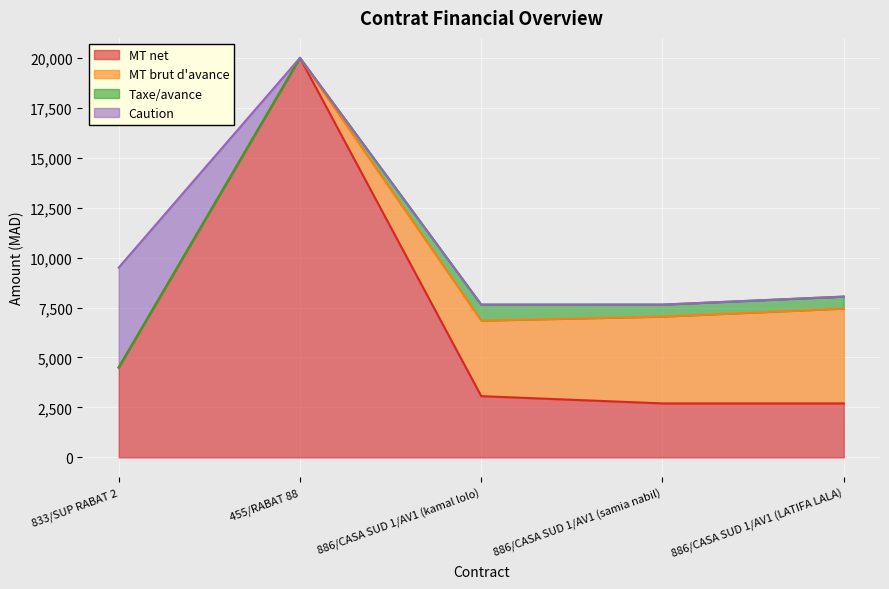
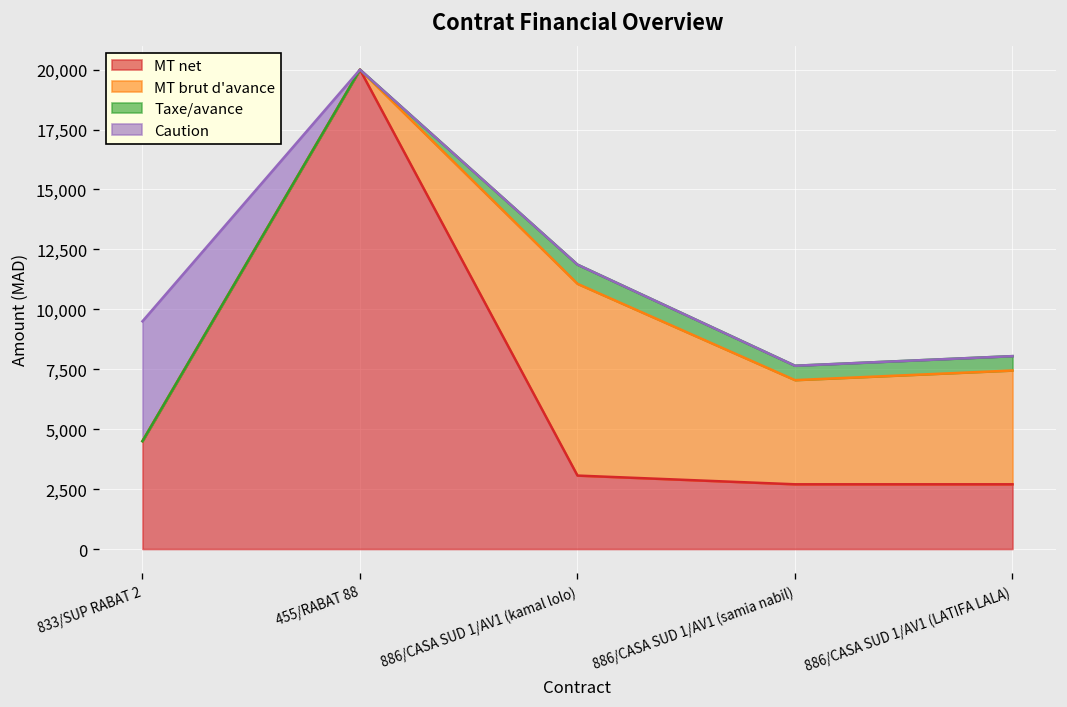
  {
    "MT net": {
      "886/CASA SUD 1/AV1 (kamal lolo)": "3,100",
      "886/CASA SUD 1/AV1 (samia nabil)": "2,700",
      "886/CASA SUD 1/AV1 (LATIFA LALA)": "2,700"
    },
    "MT brut d'avance": {
-     "886/CASA SUD 1/AV1 (kamal lolo)": "3,800",
+     "886/CASA SUD 1/AV1 (kamal lolo)": "8,000",
      "886/CASA SUD 1/AV1 (samia nabil)": "4,300",
      "886/CASA SUD 1/AV1 (LATIFA LALA)": "4,700"
    },
    "Caution": {
      "833/SUP RABAT 2": "5,000"
    }
  }
